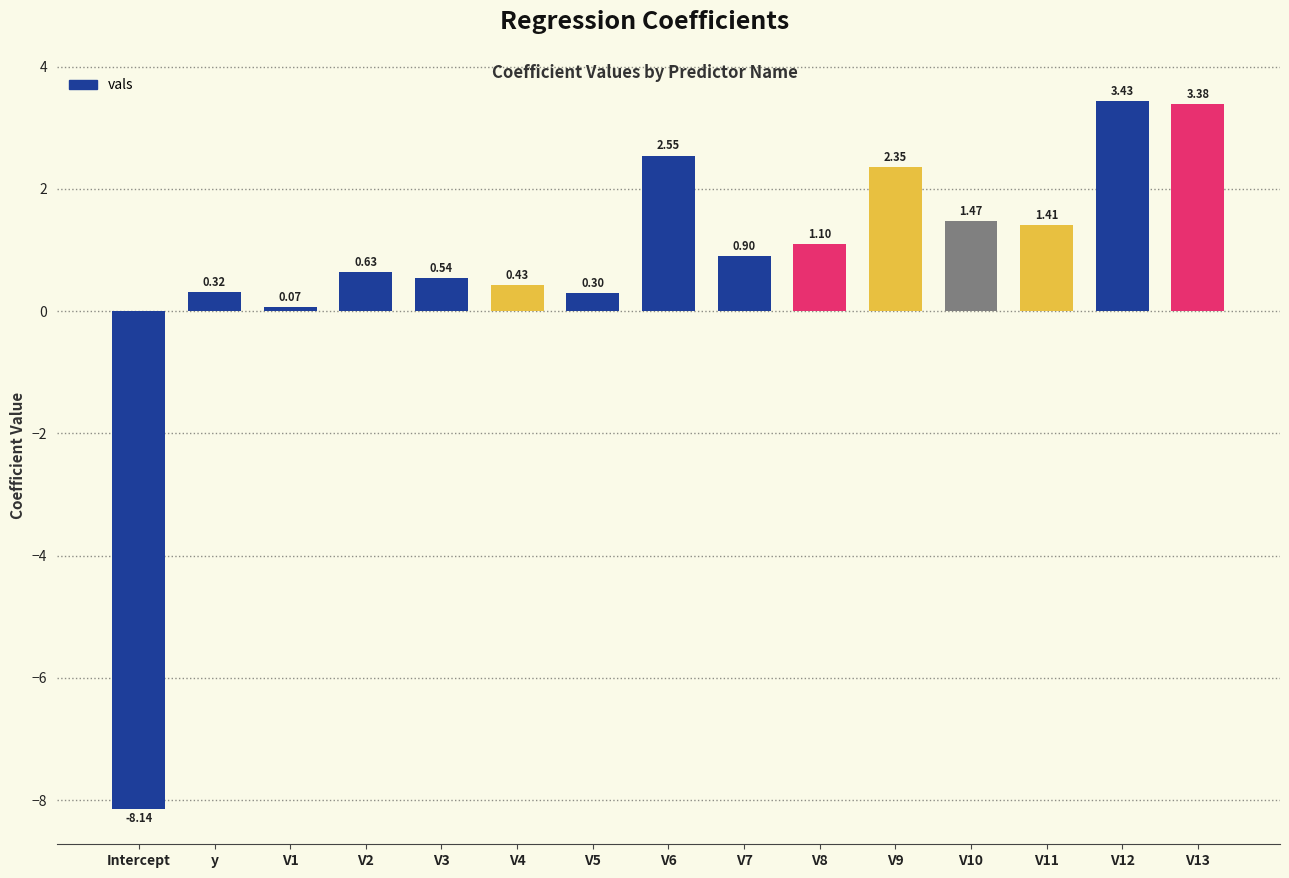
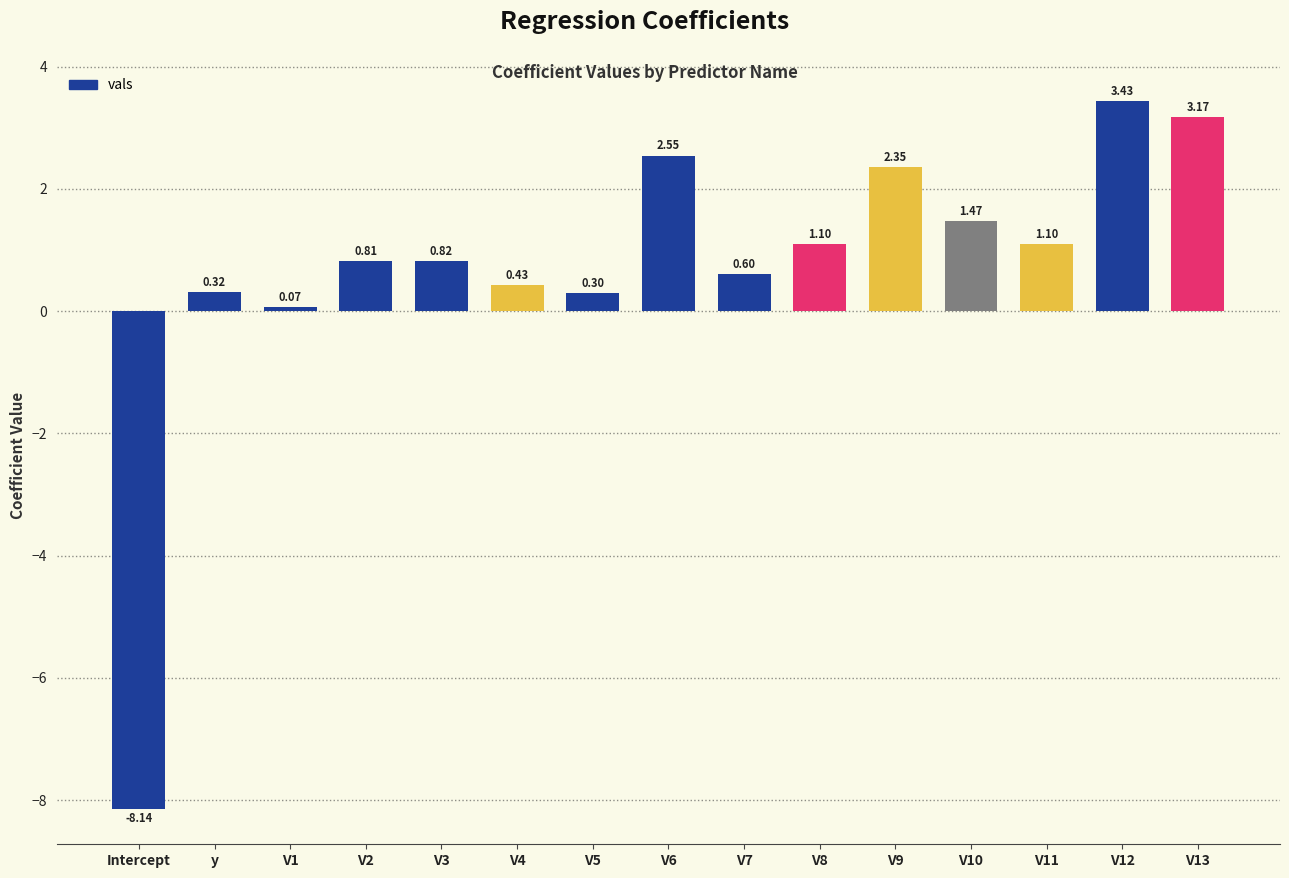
  {
    "Intercept": -8.14,
    "y": 0.32,
    "V1": 0.07,
-   "V2": 0.63,
-   "V3": 0.54,
+   "V2": 0.81,
+   "V3": 0.82,
    "V4": 0.43,
    "V5": 0.30,
    "V6": 2.55,
-   "V7": 0.90,
+   "V7": 0.60,
    "V8": 1.10,
    "V9": 2.35,
    "V10": 1.47,
-   "V11": 1.41,
+   "V11": 1.10,
    "V12": 3.43,
-   "V13": 3.38
+   "V13": 3.17
  }
